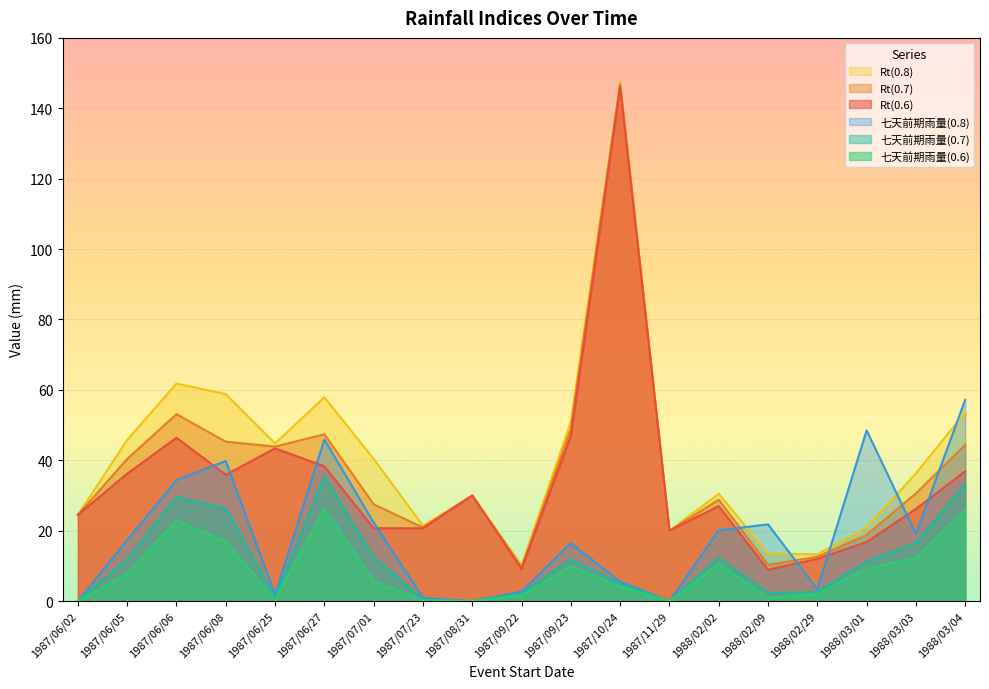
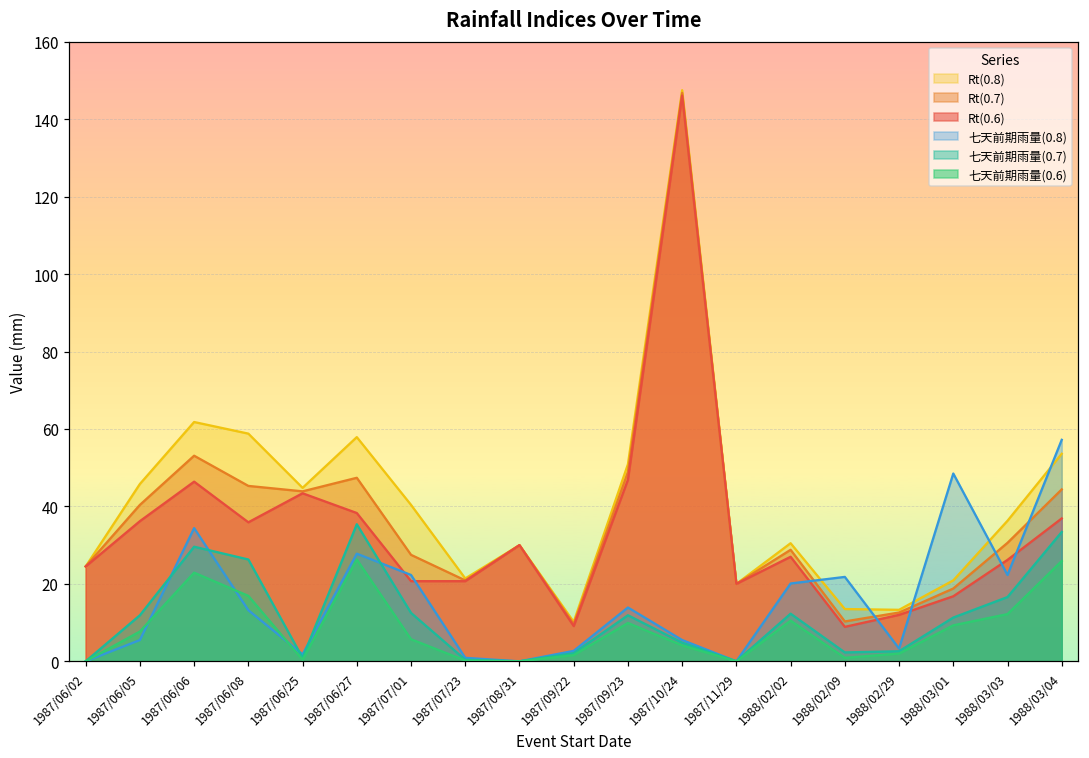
  {
    "七天前期雨量(0.8)": {
-     "1987/06/05": 17,
+     "1987/06/05": 6,
      "1987/06/06": 34,
-     "1987/06/08": 40,
+     "1987/06/08": 13,
      "1987/06/25": 2,
-     "1987/06/27": 46,
+     "1987/06/27": 28,
      "1987/07/01": 22,
-     "1987/09/23": 17,
+     "1987/09/23": 14,
      "1988/02/02": 20,
      "1988/02/09": 22,
      "1988/03/01": 49,
-     "1988/03/03": 19,
+     "1988/03/03": 22,
      "1988/03/04": 57
    }
  }
